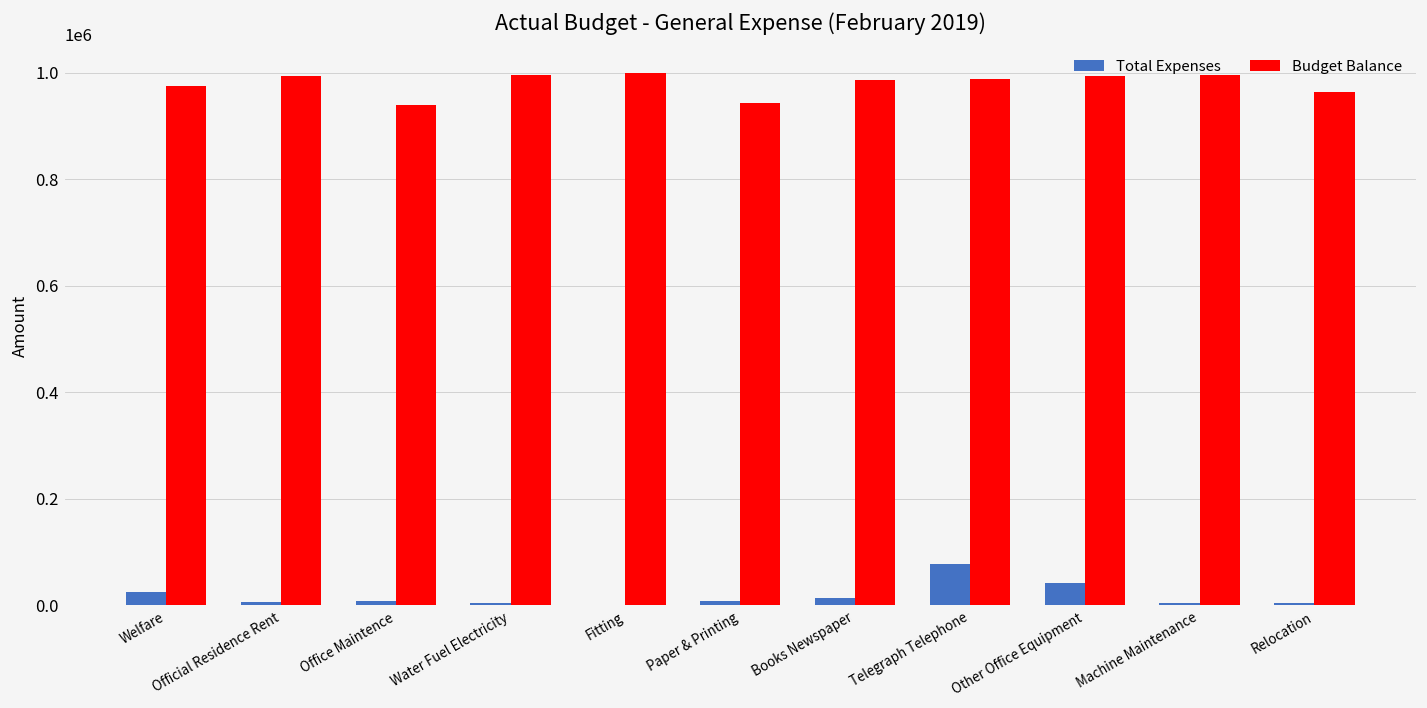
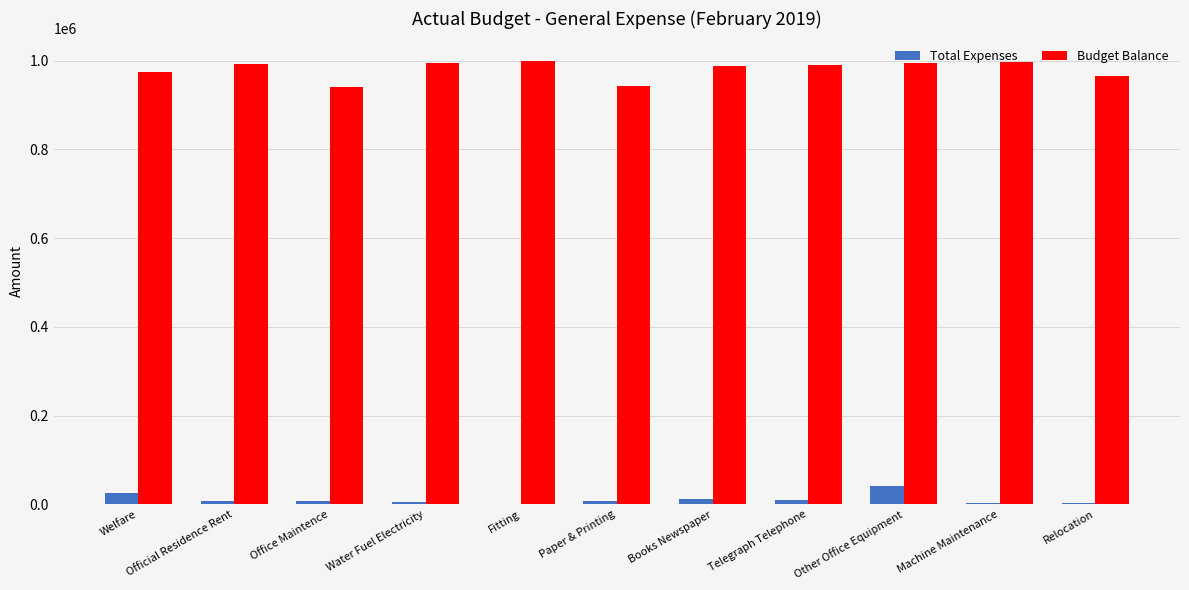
  {
    "Total Expenses": {
      "Welfare": 20000,
      "Official Residence Rent": 10000,
      "Office Maintence": 10000,
      "Fitting": 0,
      "Paper & Printing": 10000,
      "Books Newspaper": 10000,
-     "Telegraph Telephone": 80000,
+     "Telegraph Telephone": 10000,
      "Other Office Equipment": 40000
    },
    "Budget Balance": {
      "Welfare": 980000,
      "Official Residence Rent": 990000,
      "Office Maintence": 940000,
      "Water Fuel Electricity": 1000000,
      "Fitting": 1000000,
      "Paper & Printing": 940000,
      "Books Newspaper": 990000,
      "Telegraph Telephone": 990000,
      "Other Office Equipment": 990000,
      "Machine Maintenance": 1000000,
      "Relocation": 970000
    }
  }
